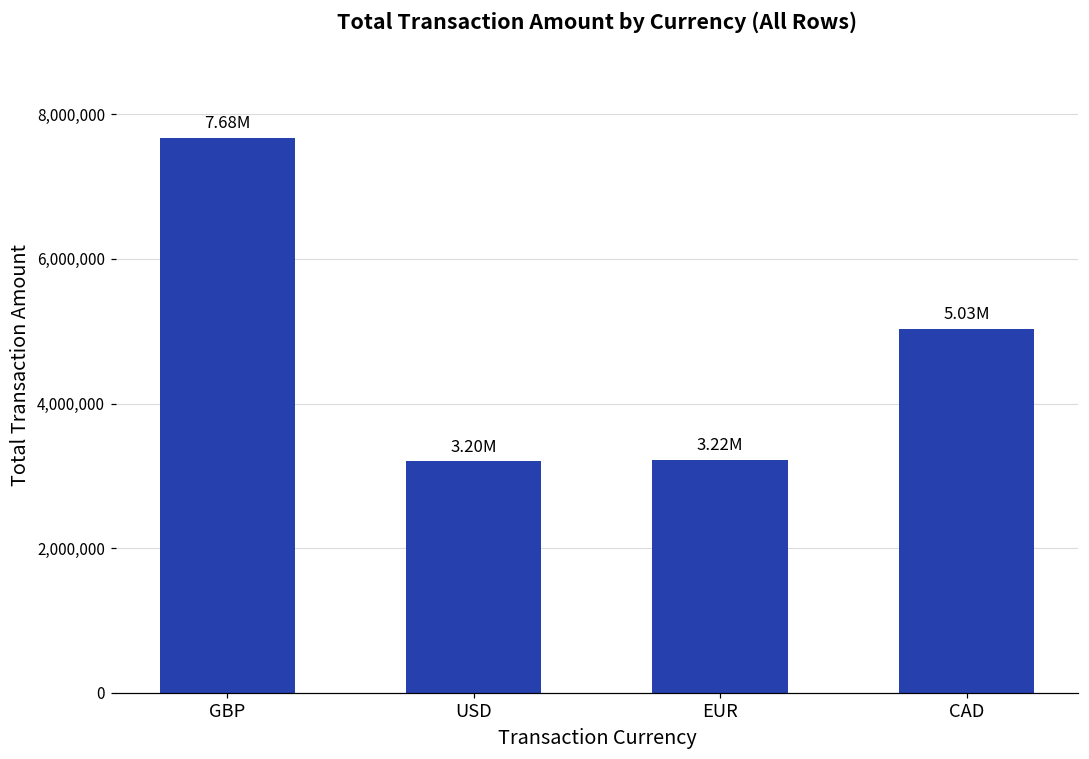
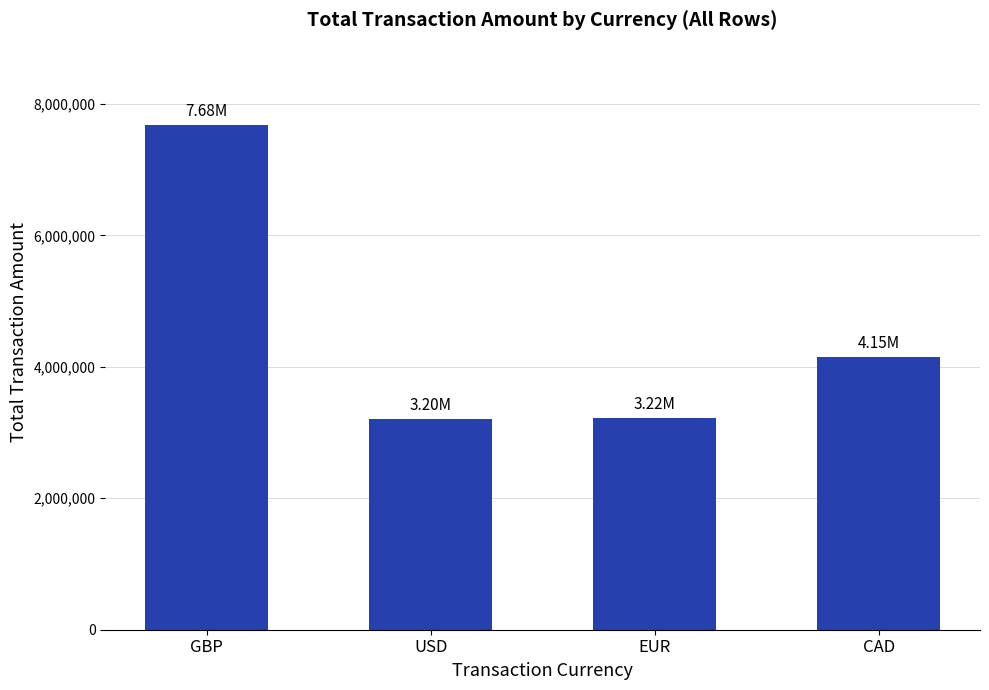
  {
    "GBP": "7.68M",
    "USD": "3.20M",
    "EUR": "3.22M",
-   "CAD": "5.03M"
+   "CAD": "4.15M"
  }
